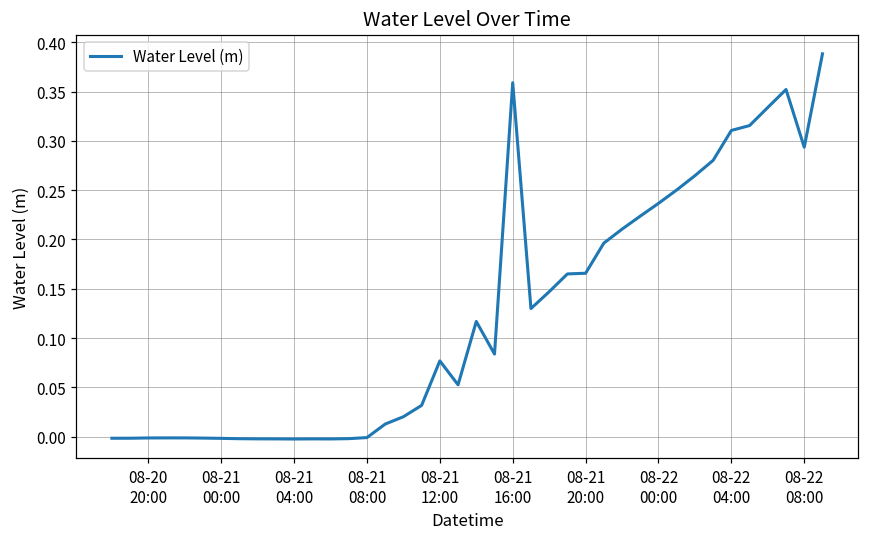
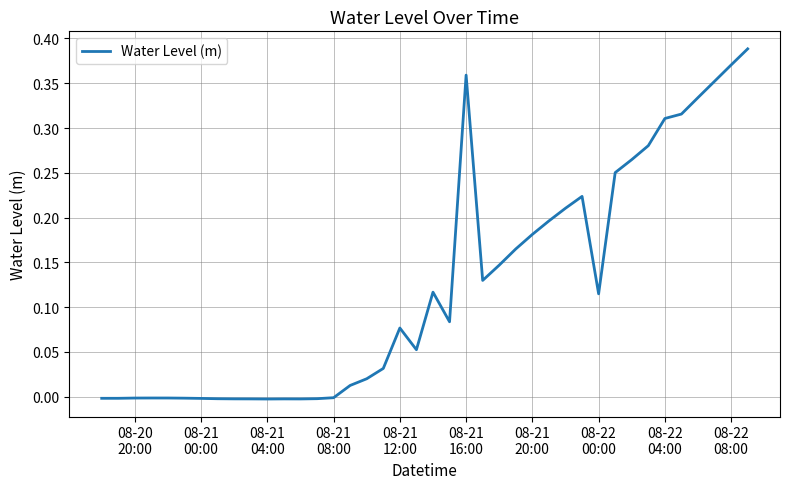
  {
    "08-20 20:00": 0.00,
    "08-21 00:00": 0.00,
    "08-21 04:00": 0.00,
    "08-21 08:00": 0.00,
    "08-21 12:00": 0.08,
    "08-21 16:00": 0.36,
-   "08-21 20:00": 0.17,
-   "08-22 00:00": 0.24,
+   "08-21 20:00": 0.18,
+   "08-22 00:00": 0.11,
    "08-22 04:00": 0.31,
-   "08-22 08:00": 0.29
+   "08-22 08:00": 0.37
  }
